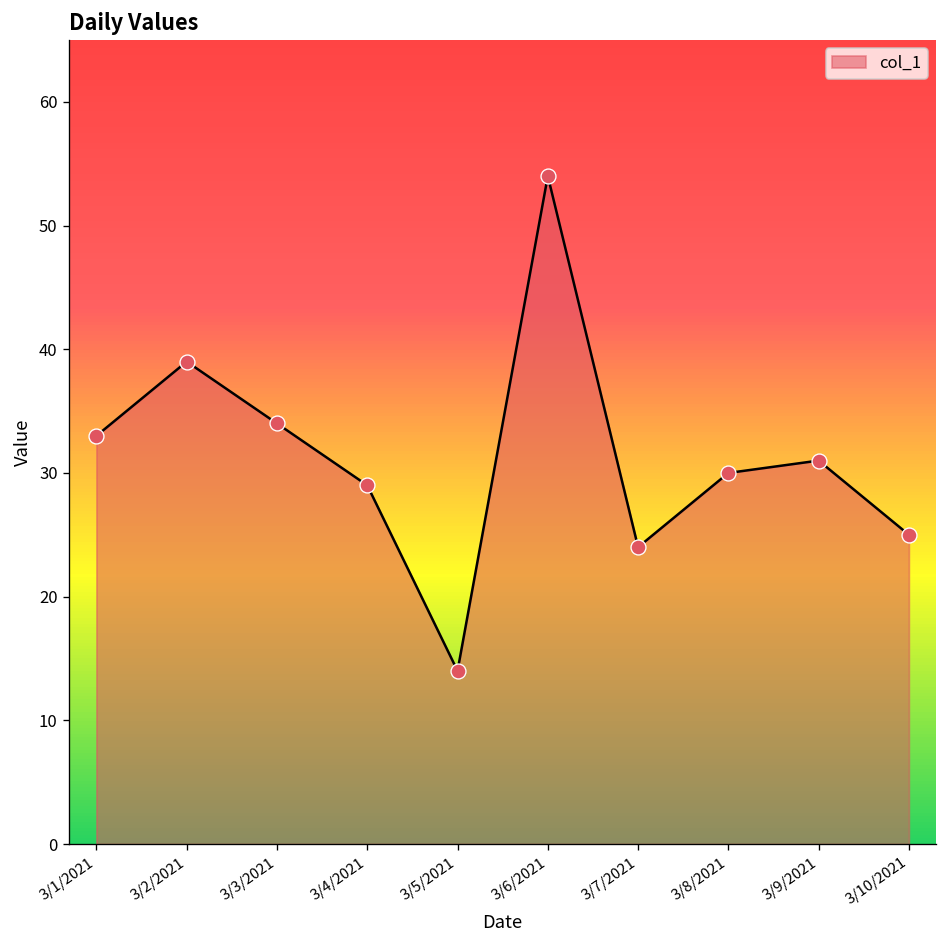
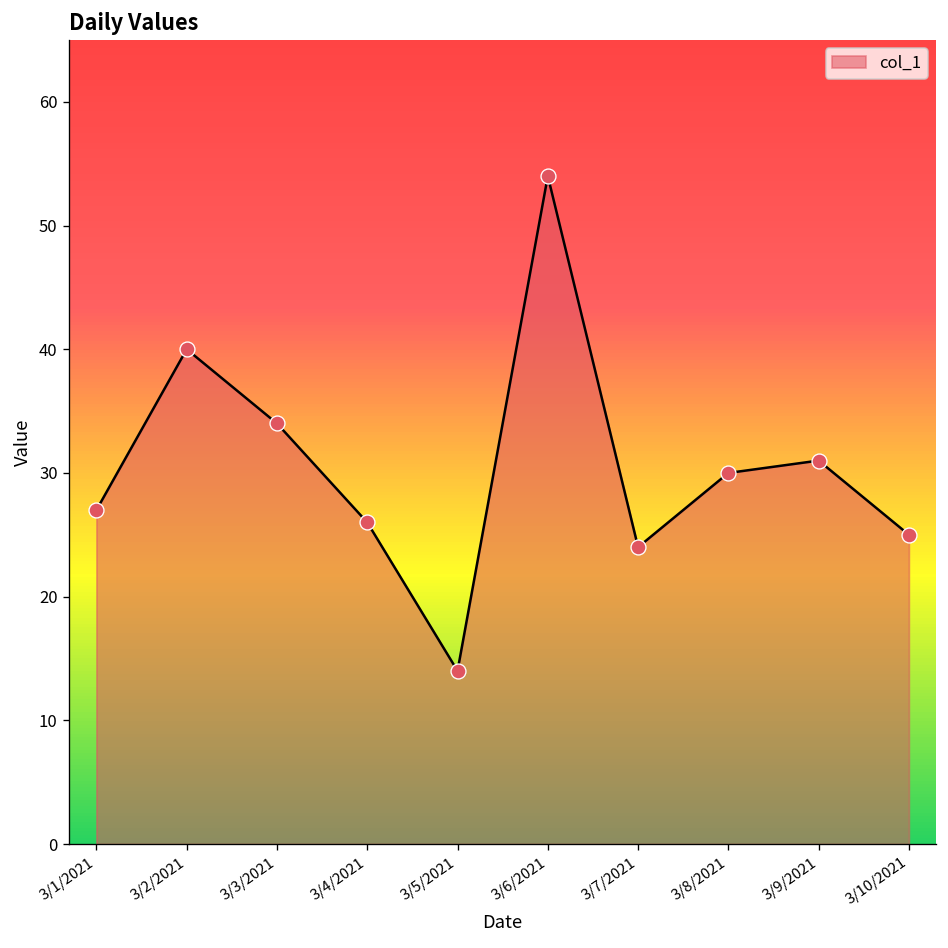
  {
-   "3/1/2021": 33,
-   "3/2/2021": 39,
+   "3/1/2021": 27,
+   "3/2/2021": 40,
    "3/3/2021": 34,
-   "3/4/2021": 29,
+   "3/4/2021": 26,
    "3/5/2021": 14,
    "3/6/2021": 54,
    "3/7/2021": 24,
    "3/8/2021": 30,
    "3/9/2021": 31,
    "3/10/2021": 25
  }
